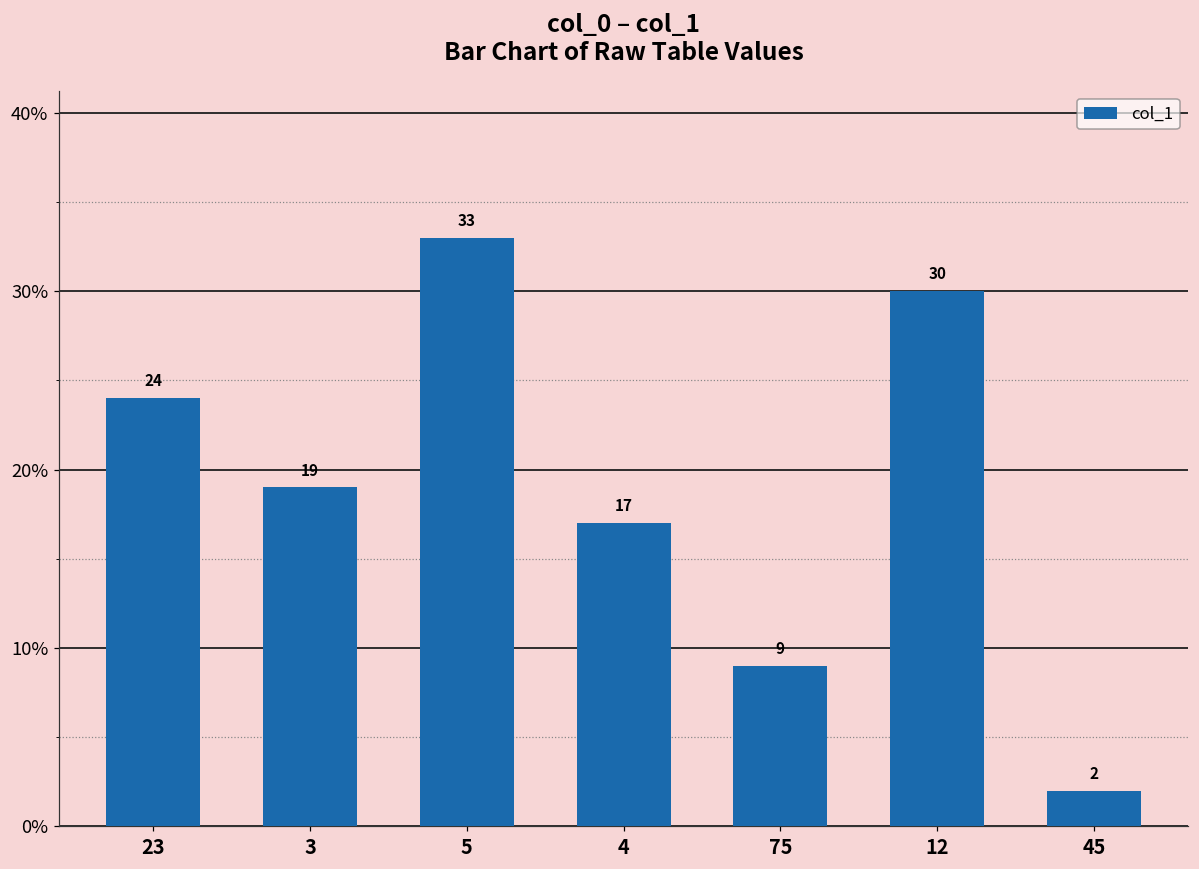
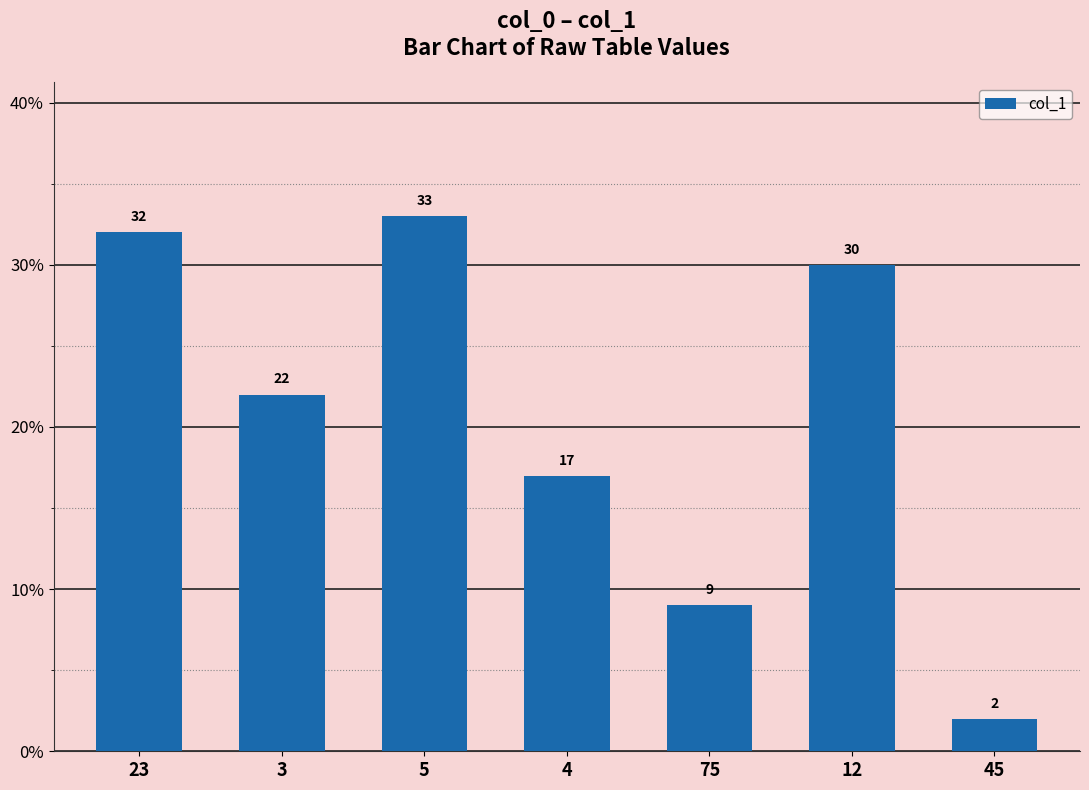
  {
-   "23": 24,
-   "3": 19,
+   "23": 32,
+   "3": 22,
    "5": 33,
    "4": 17,
    "75": 9,
    "12": 30,
    "45": 2
  }
